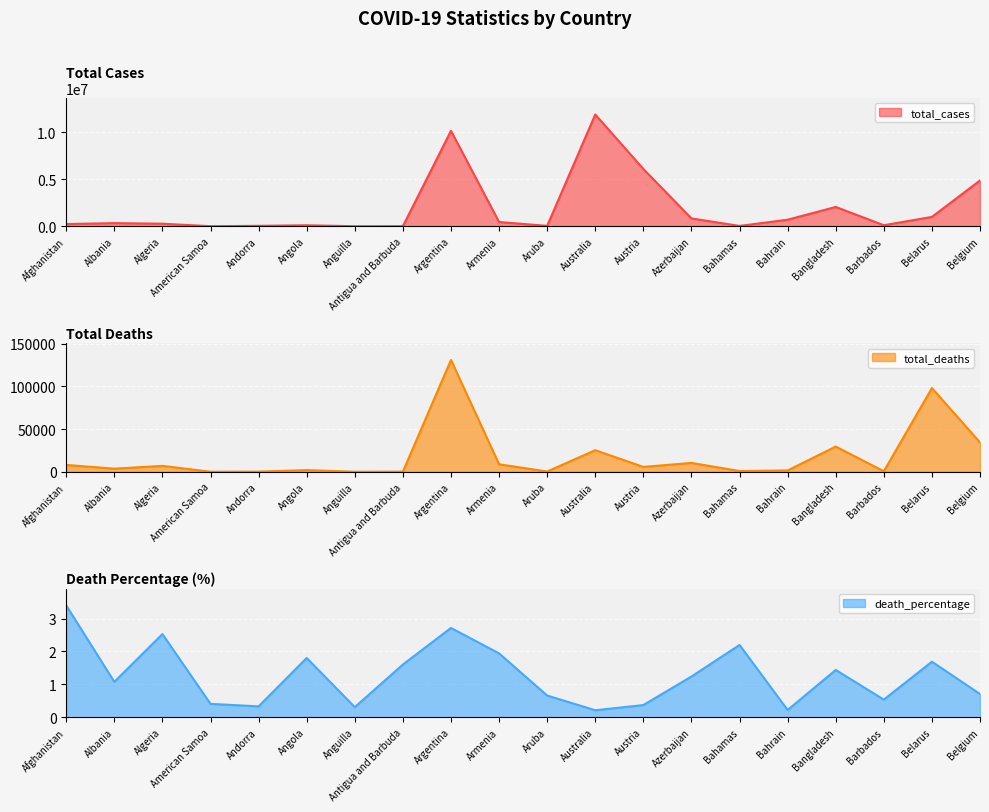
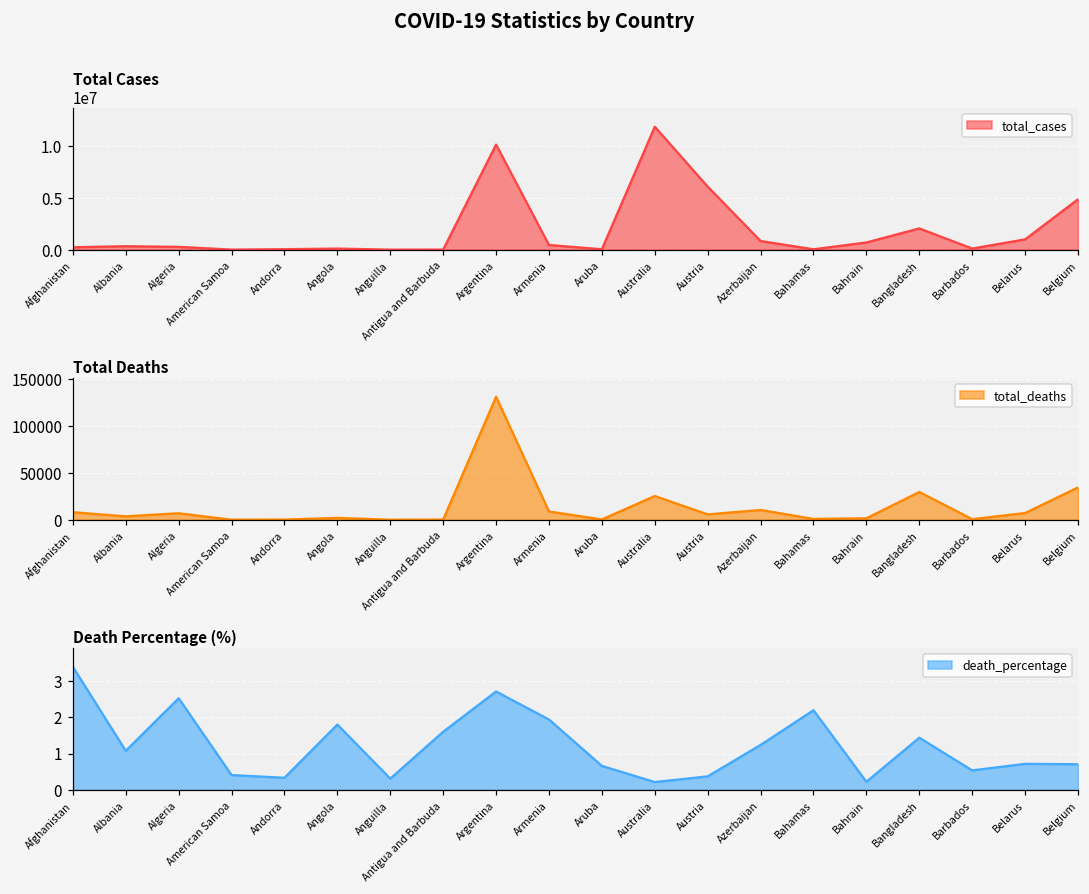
  {
    "Total Cases": {
      "Afghanistan": 0,
      "Albania": 0,
      "Algeria": 0,
      "American Samoa": 0,
      "Andorra": 0,
      "Angola": 0,
      "Anguilla": 0,
      "Antigua and Barbuda": 0,
      "Argentina": 10000000,
      "Armenia": 0,
      "Aruba": 0,
      "Australia": 12000000,
      "Austria": 6000000,
      "Azerbaijan": 1000000,
      "Bahamas": 0,
      "Bahrain": 1000000,
      "Bangladesh": 2000000,
      "Barbados": 0,
      "Belarus": 1000000,
      "Belgium": 5000000
    },
    "Total Deaths": {
      "Afghanistan": 10000,
      "Albania": 0,
      "Algeria": 10000,
      "American Samoa": 0,
      "Andorra": 0,
      "Angola": 0,
      "Anguilla": 0,
      "Antigua and Barbuda": 0,
      "Argentina": 130000,
      "Armenia": 10000,
      "Aruba": 0,
      "Australia": 30000,
      "Austria": 10000,
      "Azerbaijan": 10000,
      "Bahamas": 0,
      "Bahrain": 0,
      "Bangladesh": 30000,
      "Barbados": 0,
-     "Belarus": 100000,
+     "Belarus": 10000,
      "Belgium": 30000
    },
    "Death Percentage (%)": {
      "Afghanistan": 3.4,
      "Albania": 1.1,
      "Algeria": 2.5,
      "American Samoa": 0.4,
      "Andorra": 0.3,
      "Angola": 1.8,
      "Anguilla": 0.3,
      "Antigua and Barbuda": 1.6,
      "Argentina": 2.7,
      "Armenia": 1.9,
      "Aruba": 0.7,
      "Australia": 0.2,
      "Austria": 0.4,
      "Azerbaijan": 1.2,
      "Bahamas": 2.2,
      "Bahrain": 0.2,
      "Bangladesh": 1.4,
      "Barbados": 0.5,
-     "Belarus": 1.7,
+     "Belarus": 0.7,
      "Belgium": 0.7
    }
  }
